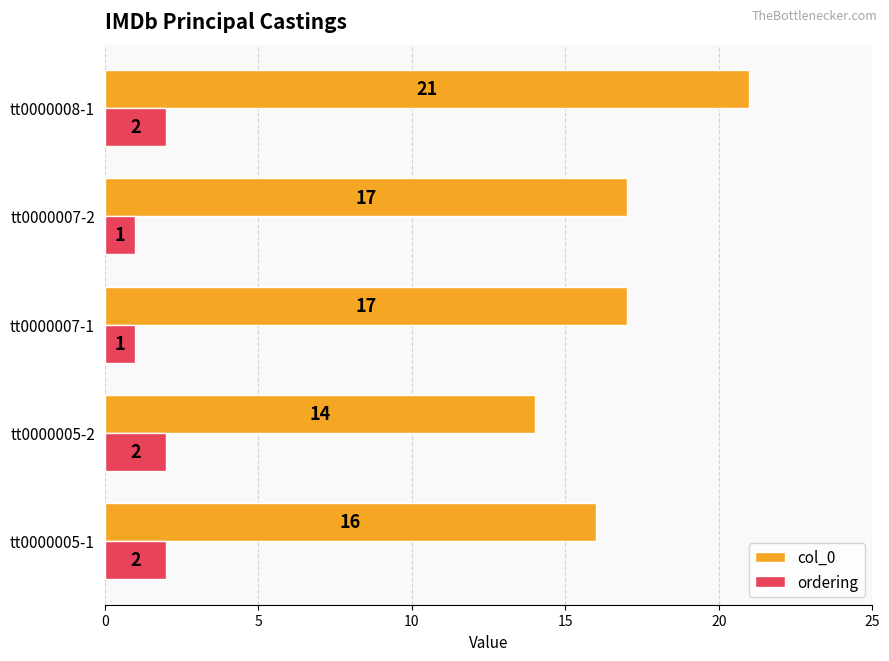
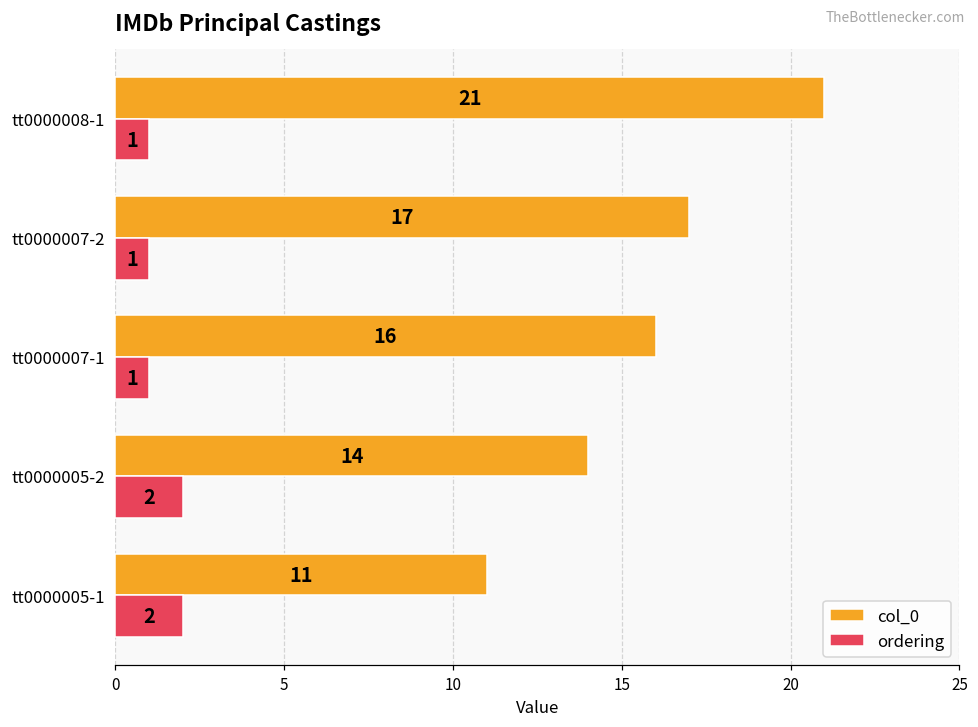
  {
    "col_0": {
      "tt0000008-1": 21,
      "tt0000007-2": 17,
-     "tt0000007-1": 17,
+     "tt0000007-1": 16,
      "tt0000005-2": 14,
-     "tt0000005-1": 16
+     "tt0000005-1": 11
    },
    "ordering": {
-     "tt0000008-1": 2,
+     "tt0000008-1": 1,
      "tt0000007-2": 1,
      "tt0000007-1": 1,
      "tt0000005-2": 2,
      "tt0000005-1": 2
    }
  }
